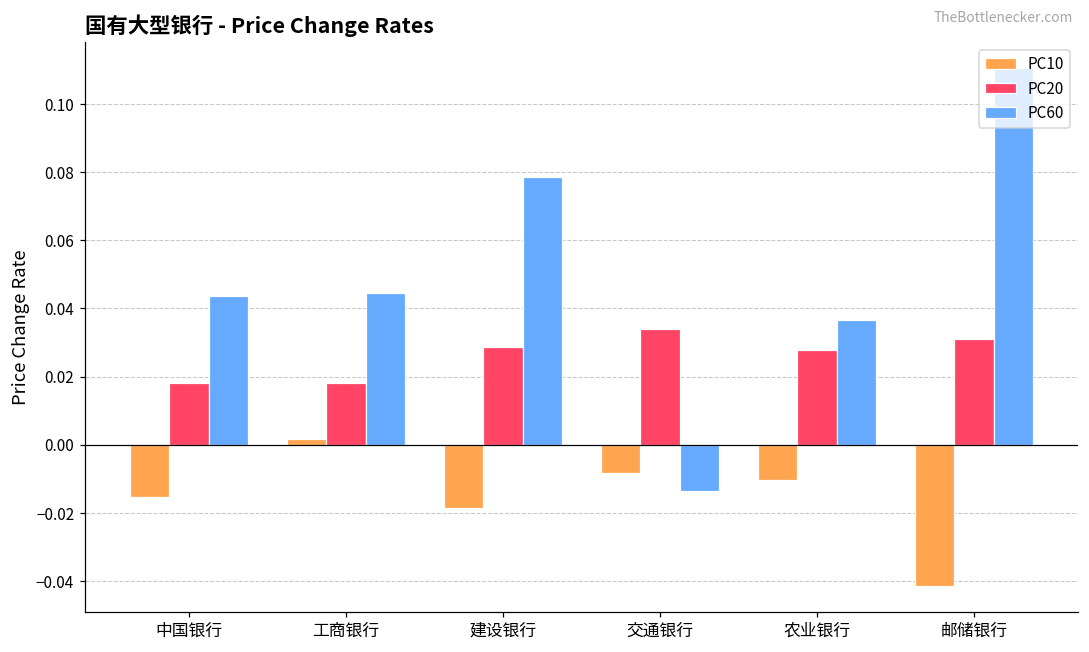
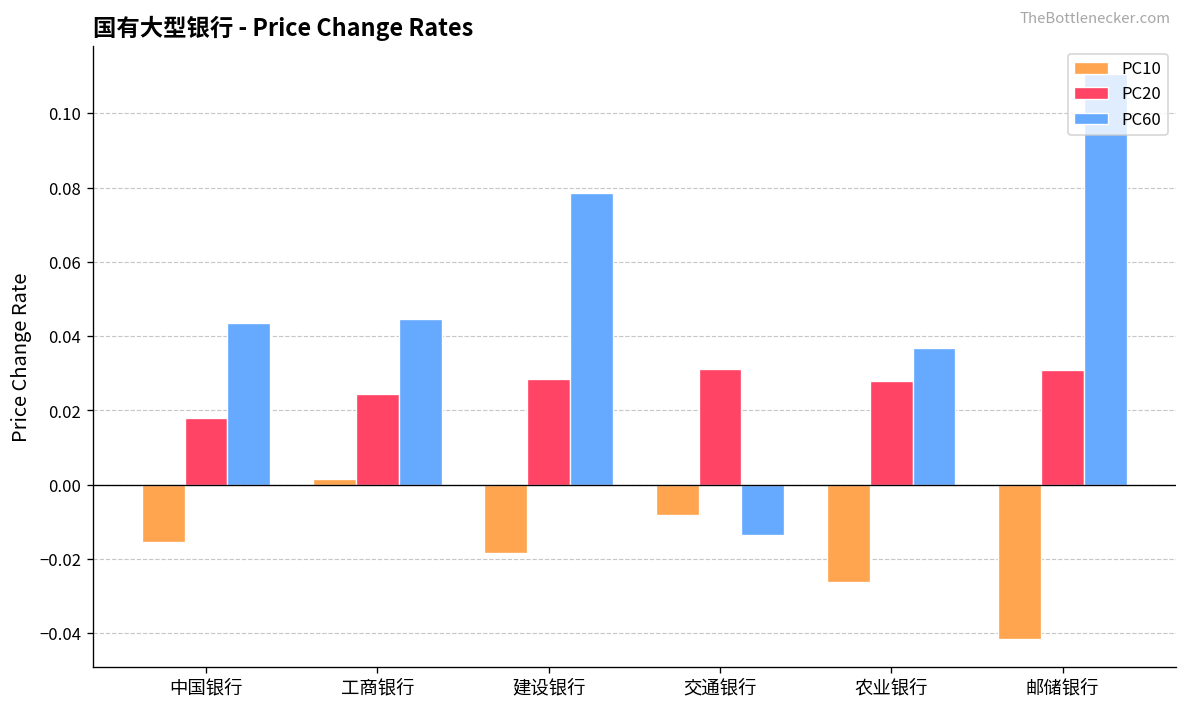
  {
    "PC10": {
      "中国银行": -0.015,
      "工商银行": 0.002,
      "建设银行": -0.018,
      "交通银行": -0.008,
-     "农业银行": -0.010,
+     "农业银行": -0.026,
      "邮储银行": -0.041
    },
    "PC20": {
      "中国银行": 0.018,
-     "工商银行": 0.018,
+     "工商银行": 0.024,
      "建设银行": 0.029,
-     "交通银行": 0.034,
+     "交通银行": 0.031,
      "农业银行": 0.028,
      "邮储银行": 0.031
    },
    "PC60": {
      "中国银行": 0.044,
      "工商银行": 0.045,
      "建设银行": 0.078,
      "交通银行": -0.014,
      "农业银行": 0.037
    }
  }
